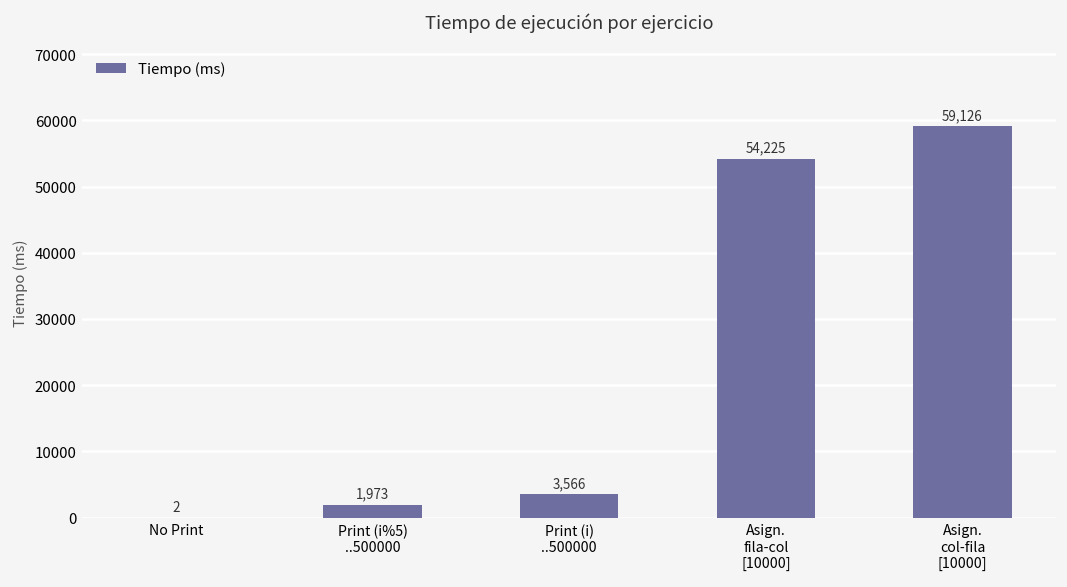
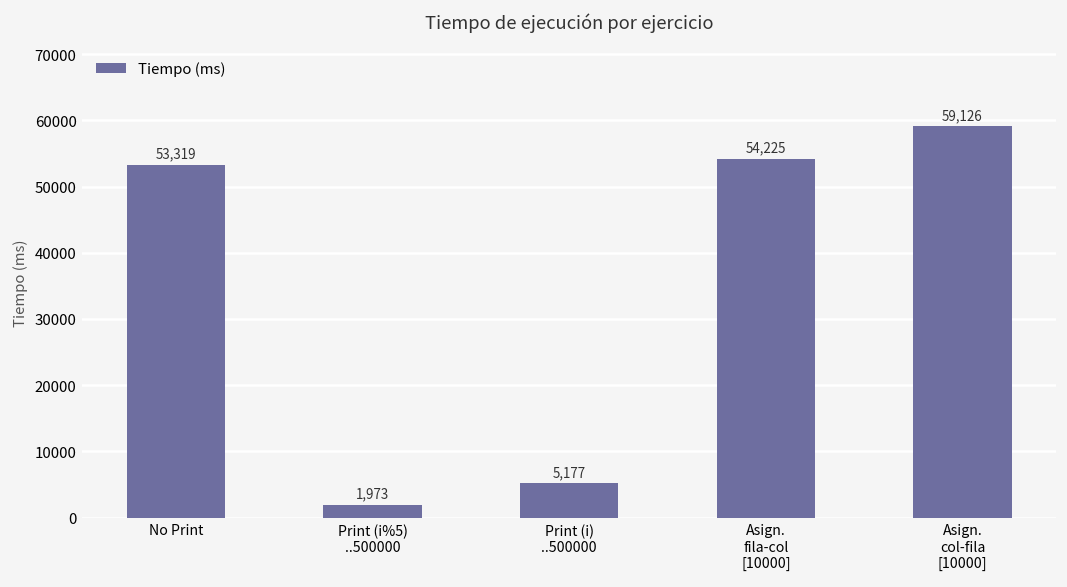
  {
-   "No Print": "2",
+   "No Print": "53,319",
    "Print (i%5) ..500000": "1,973",
-   "Print (i) ..500000": "3,566",
+   "Print (i) ..500000": "5,177",
    "Asign. fila-col [10000]": "54,225",
    "Asign. col-fila [10000]": "59,126"
  }
